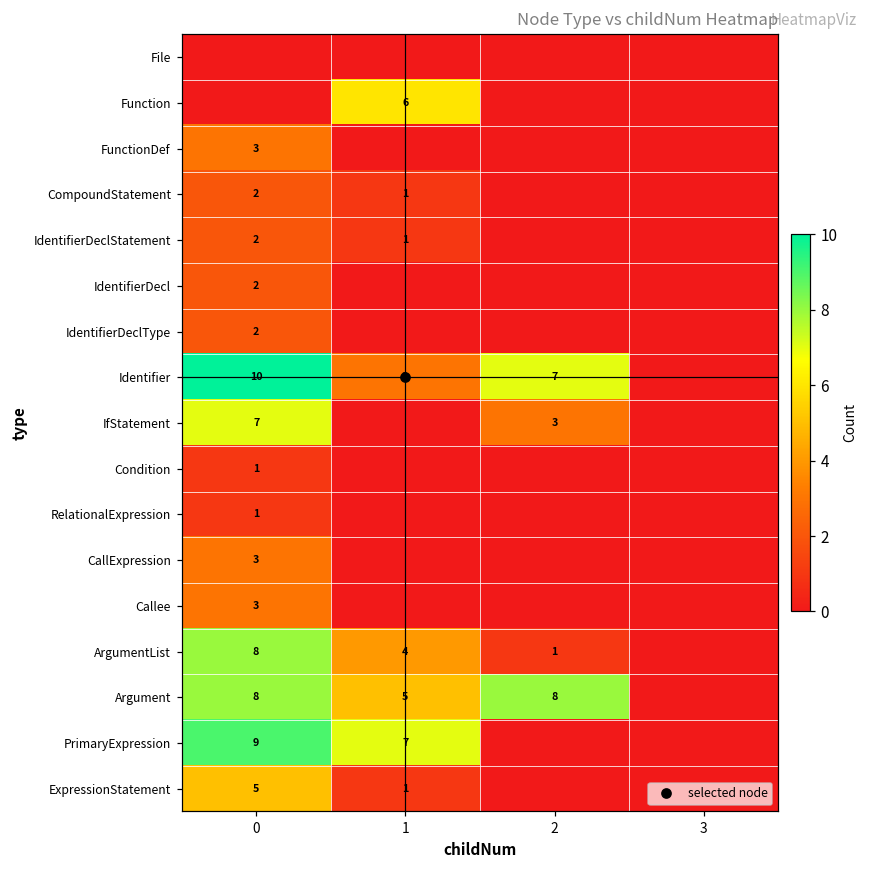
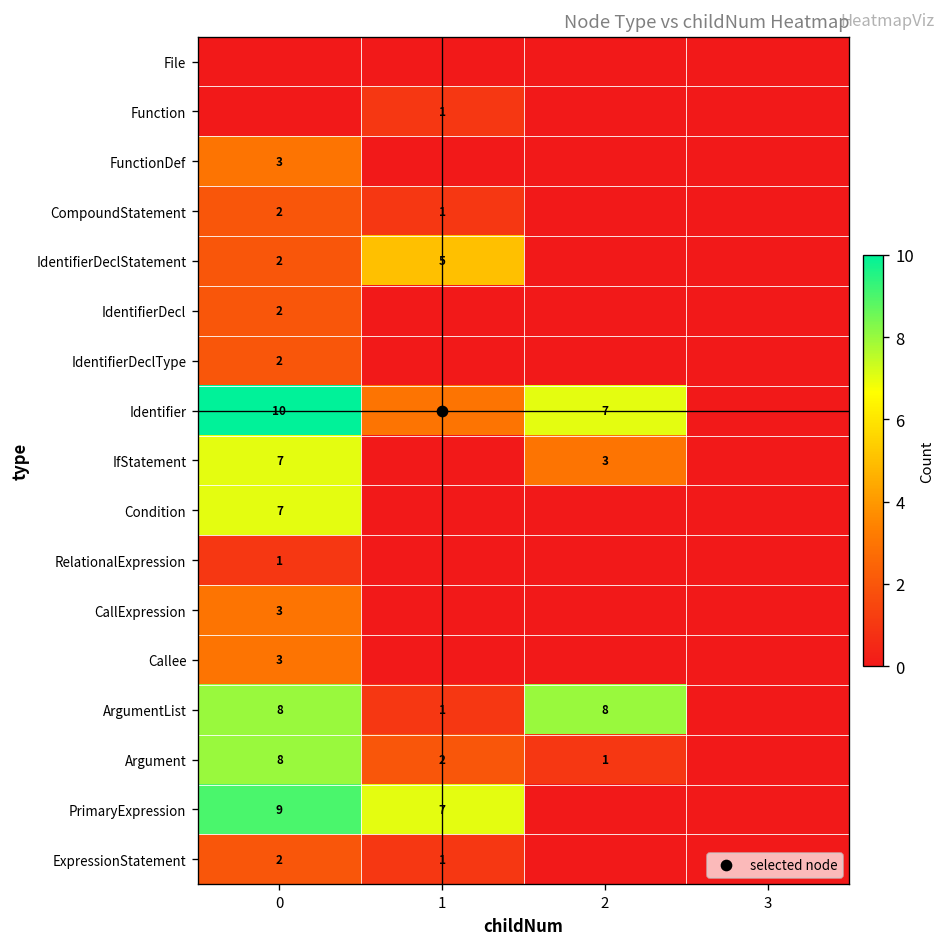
  {
    "Function": {
-     "1": 6
+     "1": 1
    },
    "FunctionDef": {
      "0": 3
    },
    "CompoundStatement": {
      "0": 2,
      "1": 1
    },
    "IdentifierDeclStatement": {
      "0": 2,
-     "1": 1
+     "1": 5
    },
    "IdentifierDecl": {
      "0": 2
    },
    "IdentifierDeclType": {
      "0": 2
    },
    "Identifier": {
      "0": 10,
      "2": 7
    },
    "IfStatement": {
      "0": 7,
      "2": 3
    },
    "Condition": {
-     "0": 1
+     "0": 7
    },
    "RelationalExpression": {
      "0": 1
    },
    "CallExpression": {
      "0": 3
    },
    "Callee": {
      "0": 3
    },
    "ArgumentList": {
      "0": 8,
-     "1": 4,
-     "2": 1
+     "1": 1,
+     "2": 8
    },
    "Argument": {
      "0": 8,
-     "1": 5,
-     "2": 8
+     "1": 2,
+     "2": 1
    },
    "PrimaryExpression": {
      "0": 9,
      "1": 7
    },
    "ExpressionStatement": {
-     "0": 5,
+     "0": 2,
      "1": 1
    }
  }
